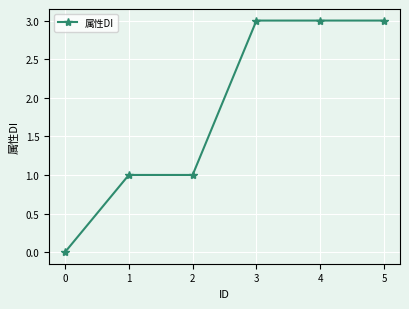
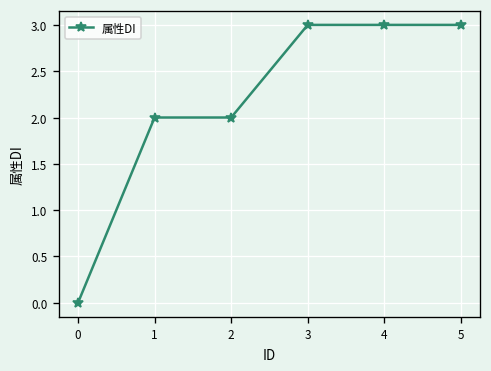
  {
    "0": 0,
-   "1": 1,
-   "2": 1,
+   "1": 2,
+   "2": 2,
    "3": 3,
    "4": 3,
    "5": 3
  }
